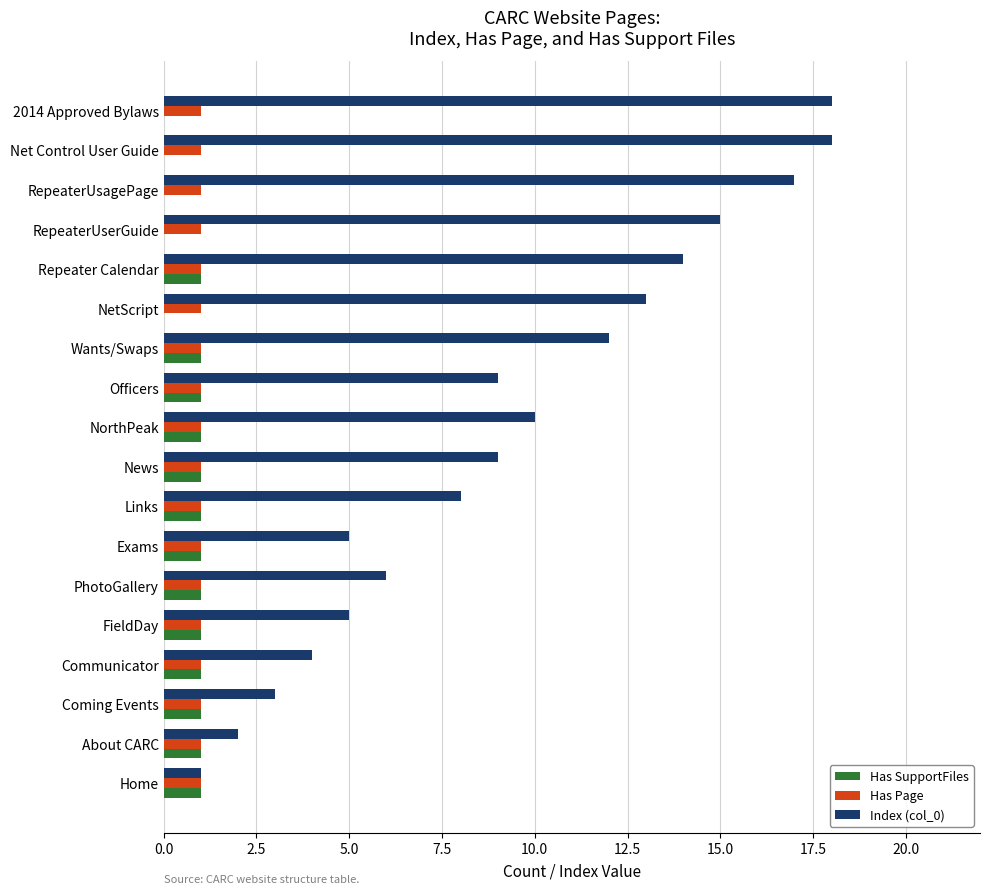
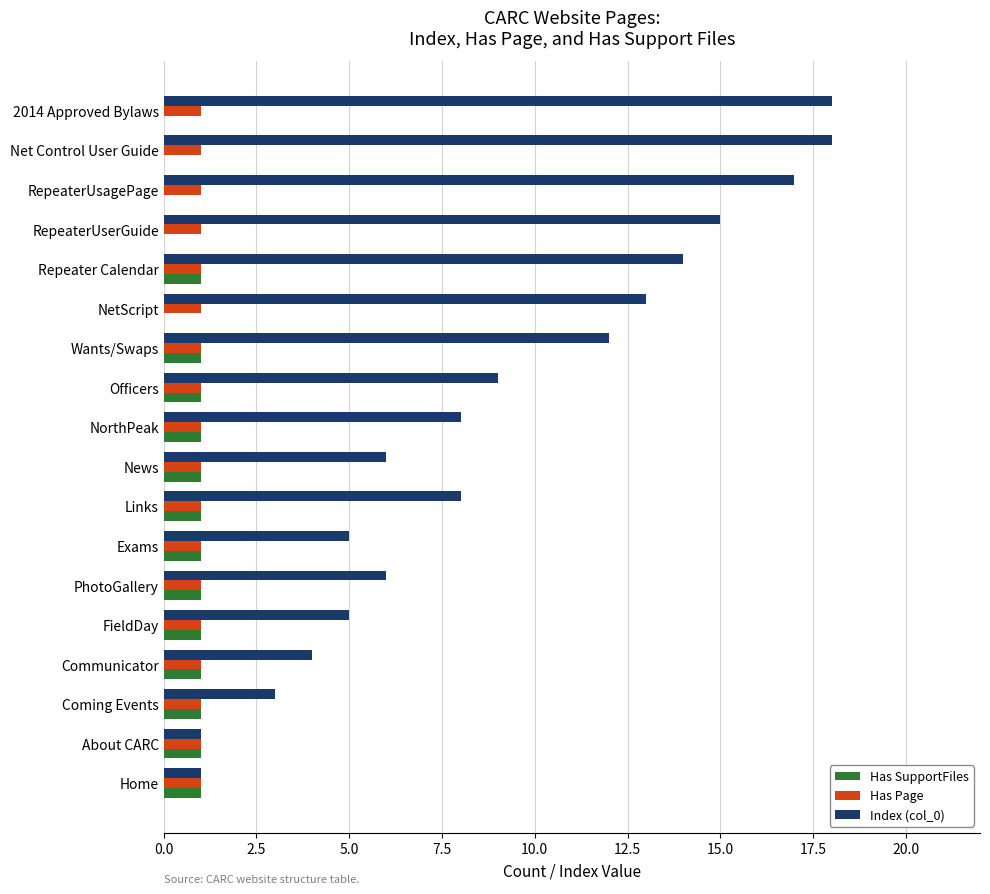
  {
    "Has SupportFiles": {
      "2014 Approved Bylaws": 0,
      "Net Control User Guide": 0,
      "RepeaterUsagePage": 0,
      "RepeaterUserGuide": 0,
      "Repeater Calendar": 1,
      "NetScript": 0,
      "Wants/Swaps": 1,
      "Officers": 1,
      "NorthPeak": 1,
      "News": 1,
      "Links": 1,
      "Exams": 1,
      "PhotoGallery": 1,
      "FieldDay": 1,
      "Communicator": 1,
      "Coming Events": 1,
      "About CARC": 1,
      "Home": 1
    },
    "Has Page": {
      "2014 Approved Bylaws": 1,
      "Net Control User Guide": 1,
      "RepeaterUsagePage": 1,
      "RepeaterUserGuide": 1,
      "Repeater Calendar": 1,
      "NetScript": 1,
      "Wants/Swaps": 1,
      "Officers": 1,
      "NorthPeak": 1,
      "News": 1,
      "Links": 1,
      "Exams": 1,
      "PhotoGallery": 1,
      "FieldDay": 1,
      "Communicator": 1,
      "Coming Events": 1,
      "About CARC": 1,
      "Home": 1
    },
    "Index (col_0)": {
      "2014 Approved Bylaws": 18,
      "Net Control User Guide": 18,
      "RepeaterUsagePage": 17,
      "RepeaterUserGuide": 15,
      "Repeater Calendar": 14,
      "NetScript": 13,
      "Wants/Swaps": 12,
      "Officers": 9,
-     "NorthPeak": 10,
-     "News": 9,
+     "NorthPeak": 8,
+     "News": 6,
      "Links": 8,
      "Exams": 5,
      "PhotoGallery": 6,
      "FieldDay": 5,
      "Communicator": 4,
      "Coming Events": 3,
-     "About CARC": 2,
+     "About CARC": 1,
      "Home": 1
    }
  }
